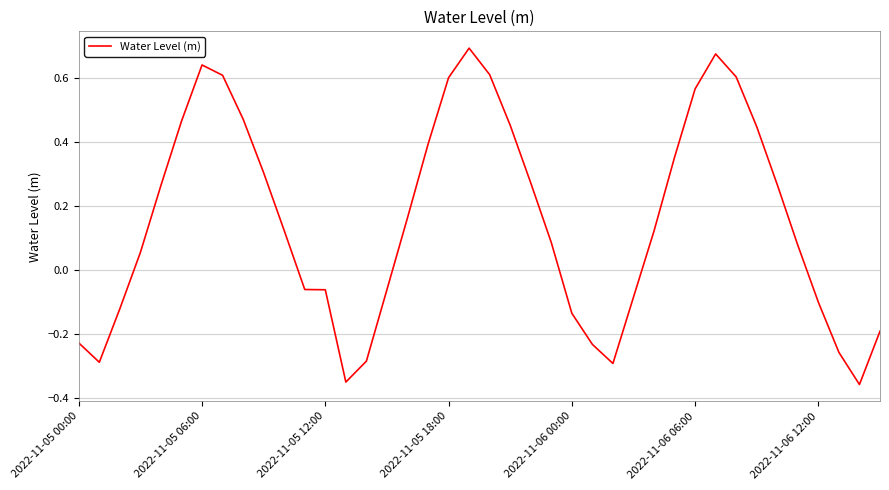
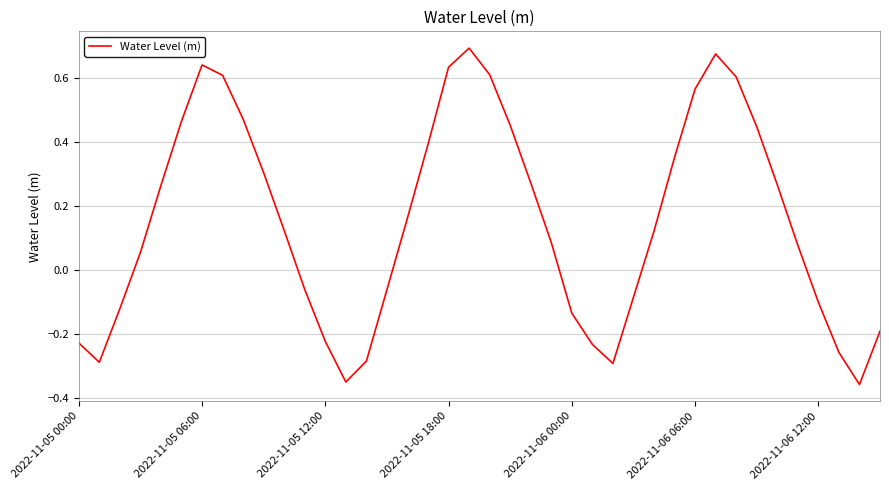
  {
    "2022-11-05 00:00": -0.23,
    "2022-11-05 06:00": 0.64,
-   "2022-11-05 12:00": -0.06,
-   "2022-11-05 18:00": 0.60,
+   "2022-11-05 12:00": -0.22,
+   "2022-11-05 18:00": 0.63,
    "2022-11-06 00:00": -0.13,
    "2022-11-06 06:00": 0.57,
    "2022-11-06 12:00": -0.10
  }
